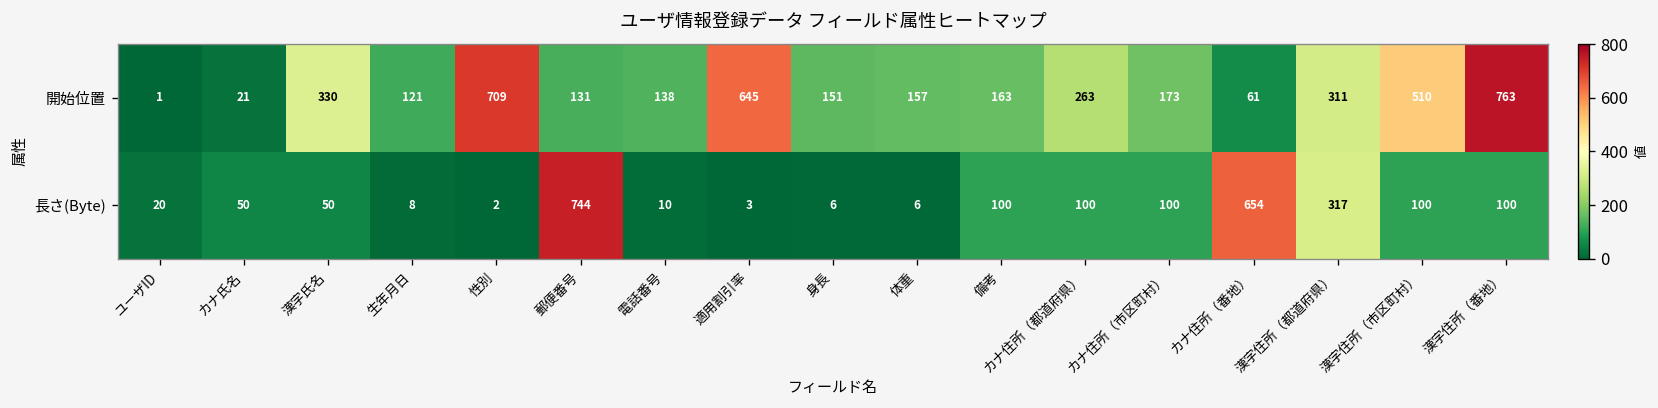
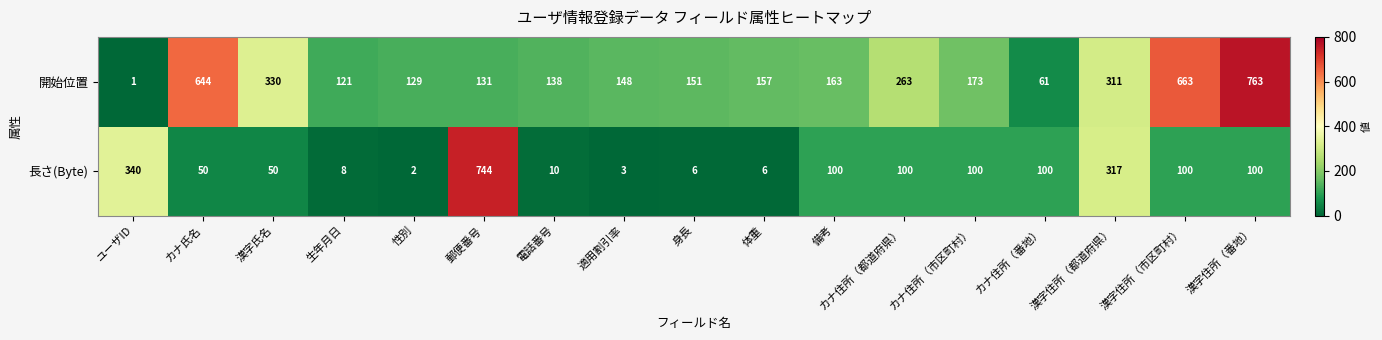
  {
    "開始位置": {
      "ユーザID": 1,
-     "カナ氏名": 21,
+     "カナ氏名": 644,
      "漢字氏名": 330,
      "生年月日": 121,
-     "性別": 709,
+     "性別": 129,
      "郵便番号": 131,
      "電話番号": 138,
-     "適用割引率": 645,
+     "適用割引率": 148,
      "身長": 151,
      "体重": 157,
      "備考": 163,
      "カナ住所（都道府県）": 263,
      "カナ住所（市区町村）": 173,
      "カナ住所（番地）": 61,
      "漢字住所（都道府県）": 311,
-     "漢字住所（市区町村）": 510,
+     "漢字住所（市区町村）": 663,
      "漢字住所（番地）": 763
    },
    "長さ(Byte)": {
-     "ユーザID": 20,
+     "ユーザID": 340,
      "カナ氏名": 50,
      "漢字氏名": 50,
      "生年月日": 8,
      "性別": 2,
      "郵便番号": 744,
      "電話番号": 10,
      "適用割引率": 3,
      "身長": 6,
      "体重": 6,
      "備考": 100,
      "カナ住所（都道府県）": 100,
      "カナ住所（市区町村）": 100,
-     "カナ住所（番地）": 654,
+     "カナ住所（番地）": 100,
      "漢字住所（都道府県）": 317,
      "漢字住所（市区町村）": 100,
      "漢字住所（番地）": 100
    }
  }
